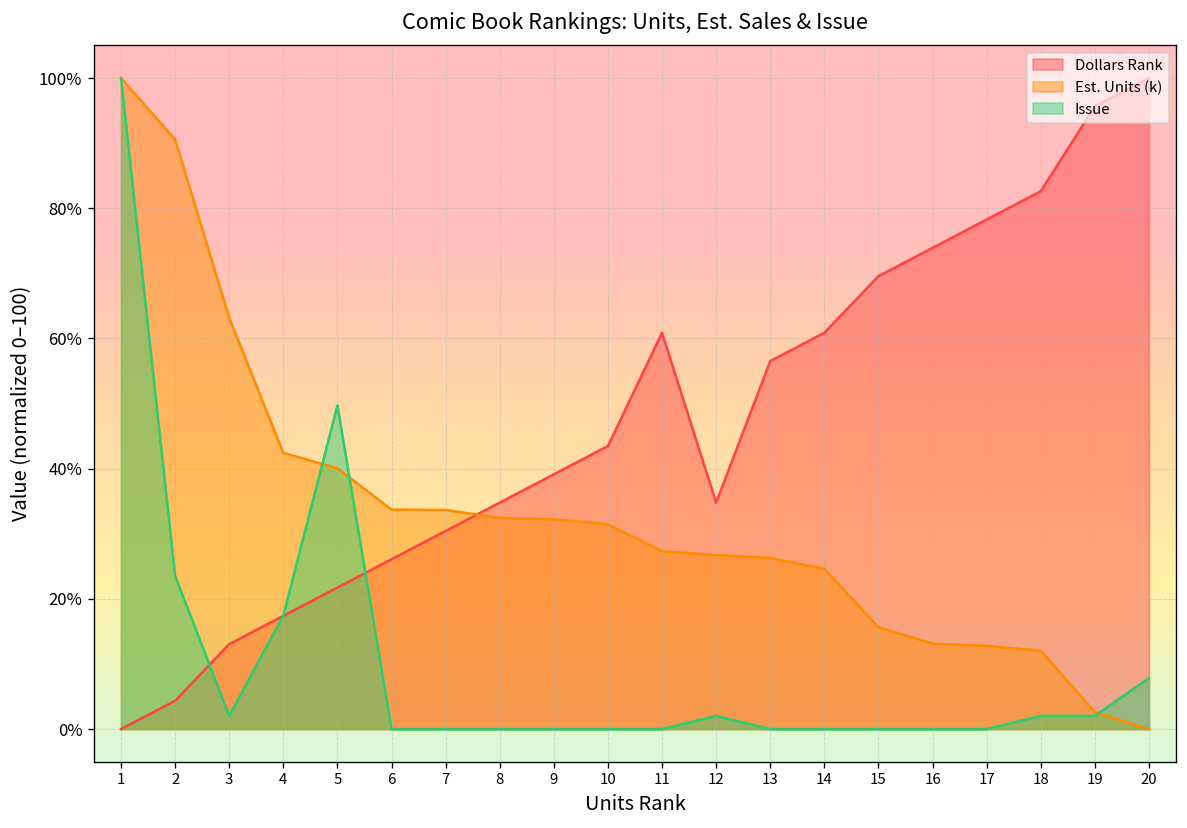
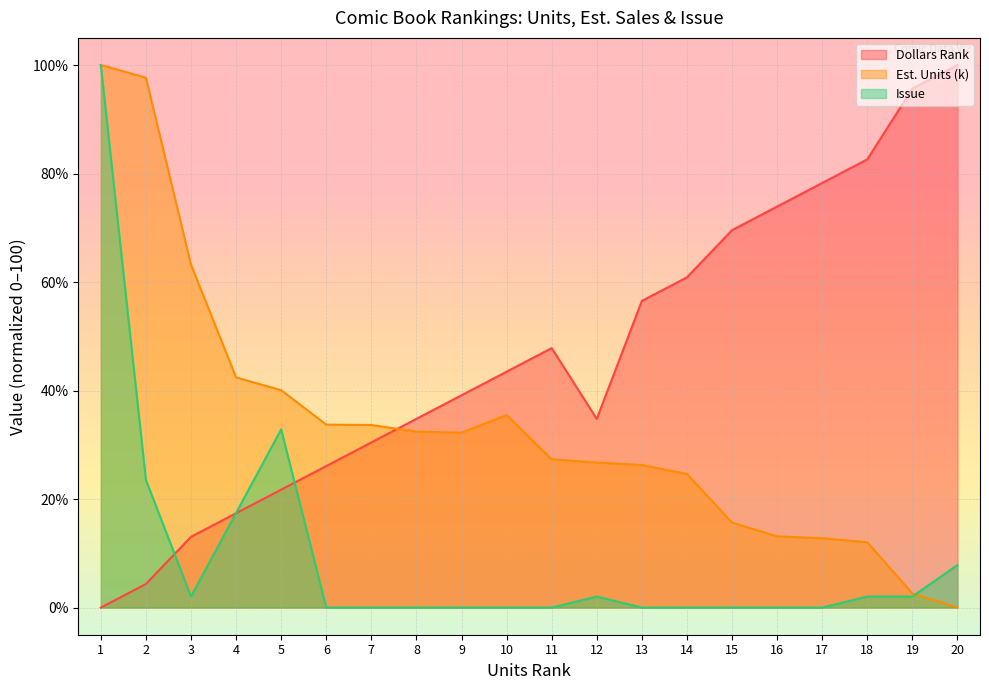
  {
    "Dollars Rank": {
      "1": "0%",
      "2": "4%",
      "3": "13%",
      "5": "22%",
      "6": "26%",
      "7": "30%",
      "8": "35%",
      "9": "39%",
      "10": "43%",
-     "11": "61%",
+     "11": "48%",
      "12": "35%",
      "13": "57%",
      "14": "61%",
      "15": "70%",
      "16": "74%",
      "17": "78%",
      "18": "83%"
    },
    "Est. Units (k)": {
-     "2": "91%",
+     "2": "98%",
      "3": "63%",
      "4": "42%",
      "5": "40%",
      "6": "34%",
      "7": "34%",
      "8": "32%",
      "9": "32%",
-     "10": "31%",
+     "10": "35%",
      "11": "27%",
      "12": "27%",
      "13": "26%",
      "14": "25%",
      "15": "16%",
      "16": "13%",
      "17": "13%",
      "18": "12%",
      "19": "3%",
      "20": "0%"
    },
    "Issue": {
      "2": "24%",
      "3": "2%",
-     "5": "50%",
+     "5": "33%",
      "6": "0%",
      "7": "0%",
      "8": "0%",
      "9": "0%",
      "10": "0%",
      "11": "0%",
      "12": "2%",
      "13": "0%",
      "14": "0%",
      "15": "0%",
      "16": "0%",
      "17": "0%",
      "18": "2%",
      "19": "2%",
      "20": "8%"
    }
  }
